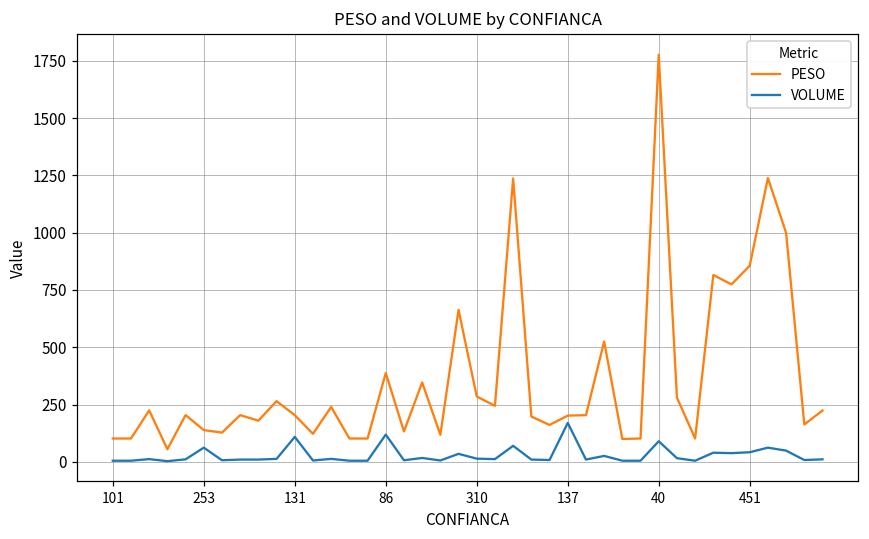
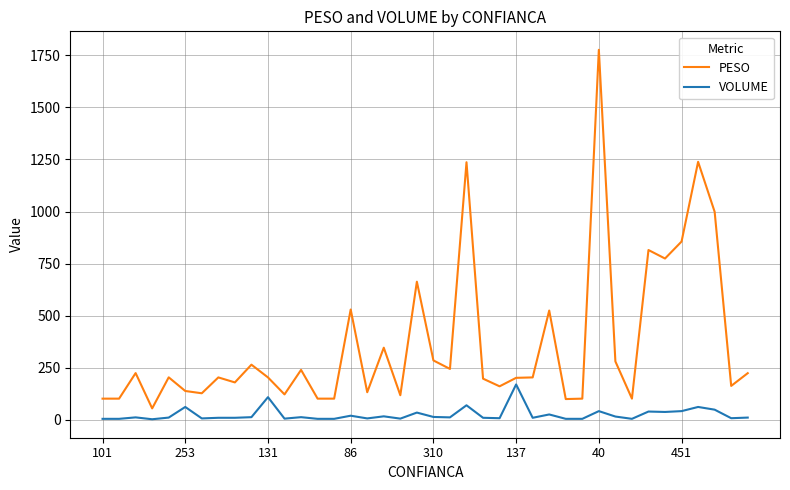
  {
    "PESO": {
      "101": 100,
      "253": 140,
      "131": 200,
-     "86": 390,
+     "86": 530,
      "310": 290,
      "137": 200,
      "40": 1780,
      "451": 860
    },
    "VOLUME": {
      "101": 10,
      "253": 60,
      "131": 110,
-     "86": 120,
+     "86": 20,
      "310": 10,
      "137": 170,
-     "40": 90,
+     "40": 40,
      "451": 40
    }
  }
